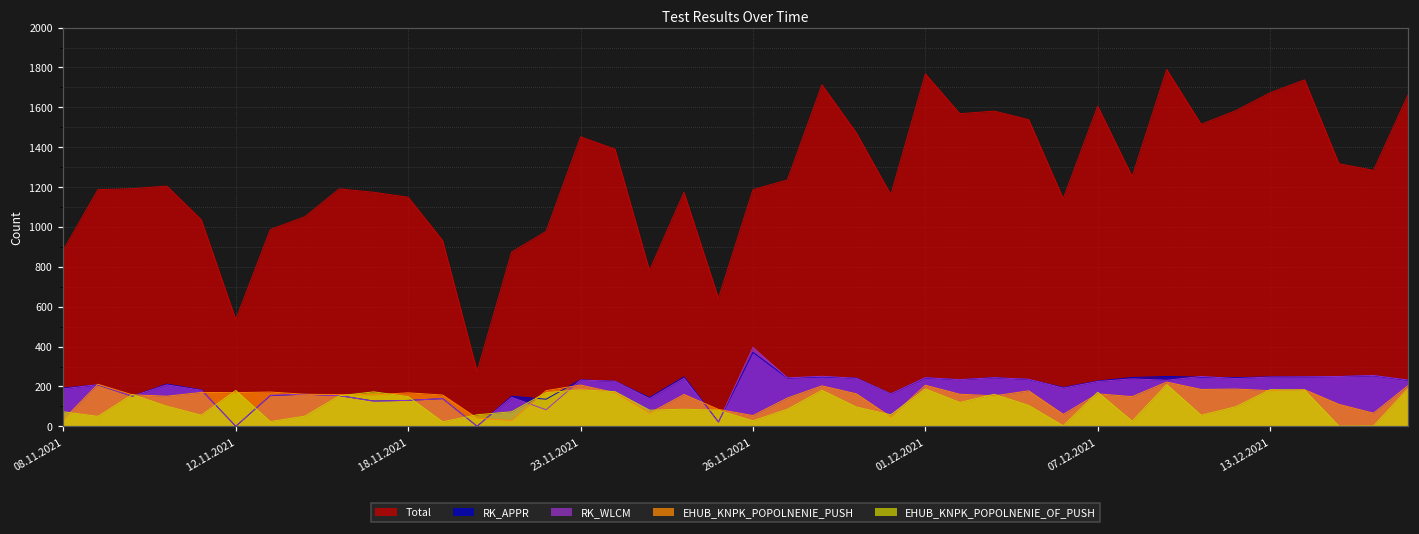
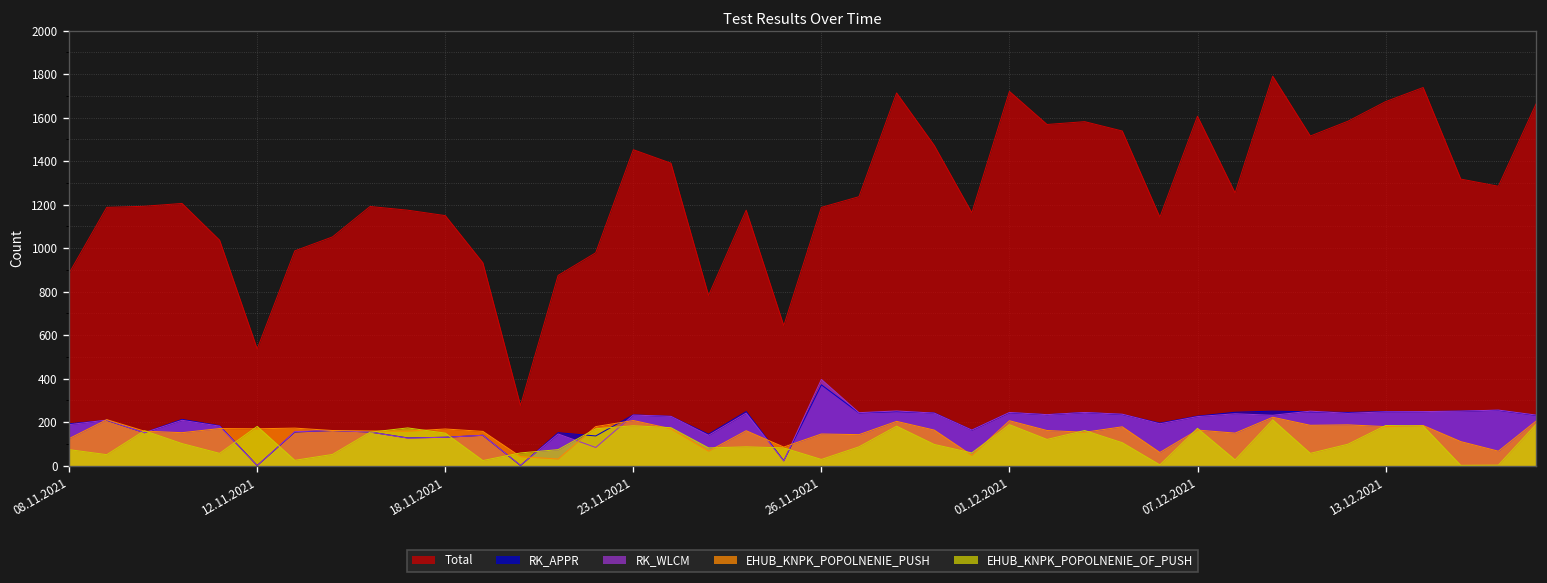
  {
    "Total": {
      "08.11.2021": 890,
      "12.11.2021": 540,
      "26.11.2021": 1190,
-     "01.12.2021": 1770,
+     "01.12.2021": 1720,
      "07.12.2021": 1610,
      "13.12.2021": 1670
    },
    "RK_APPR": {
      "26.11.2021": 370
    },
    "RK_WLCM": {
      "26.11.2021": 400
    },
    "EHUB_KNPK_POPOLNENIE_PUSH": {
-     "08.11.2021": 30,
-     "26.11.2021": 50,
+     "08.11.2021": 120,
+     "26.11.2021": 150,
      "01.12.2021": 210
    },
    "EHUB_KNPK_POPOLNENIE_OF_PUSH": {
      "08.11.2021": 70,
      "26.11.2021": 30,
      "01.12.2021": 190
    }
  }
